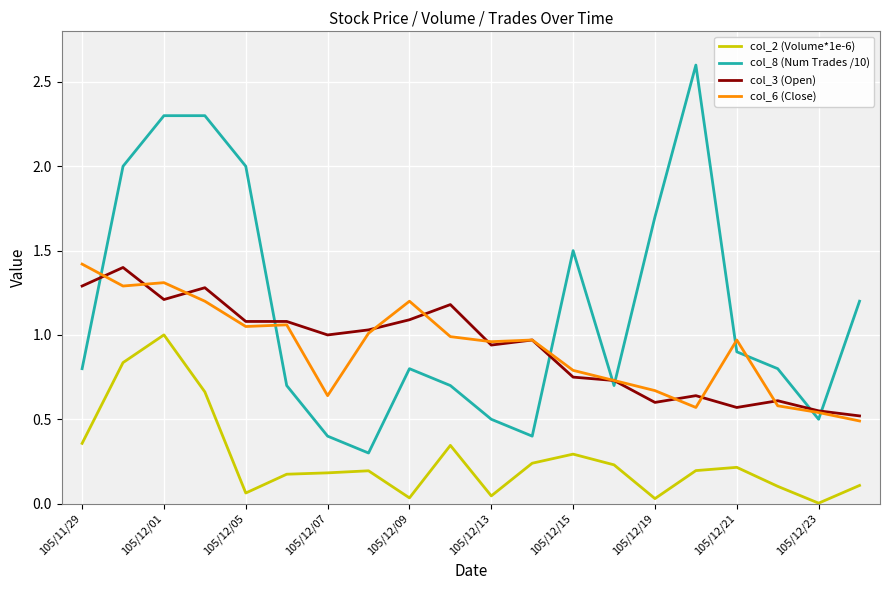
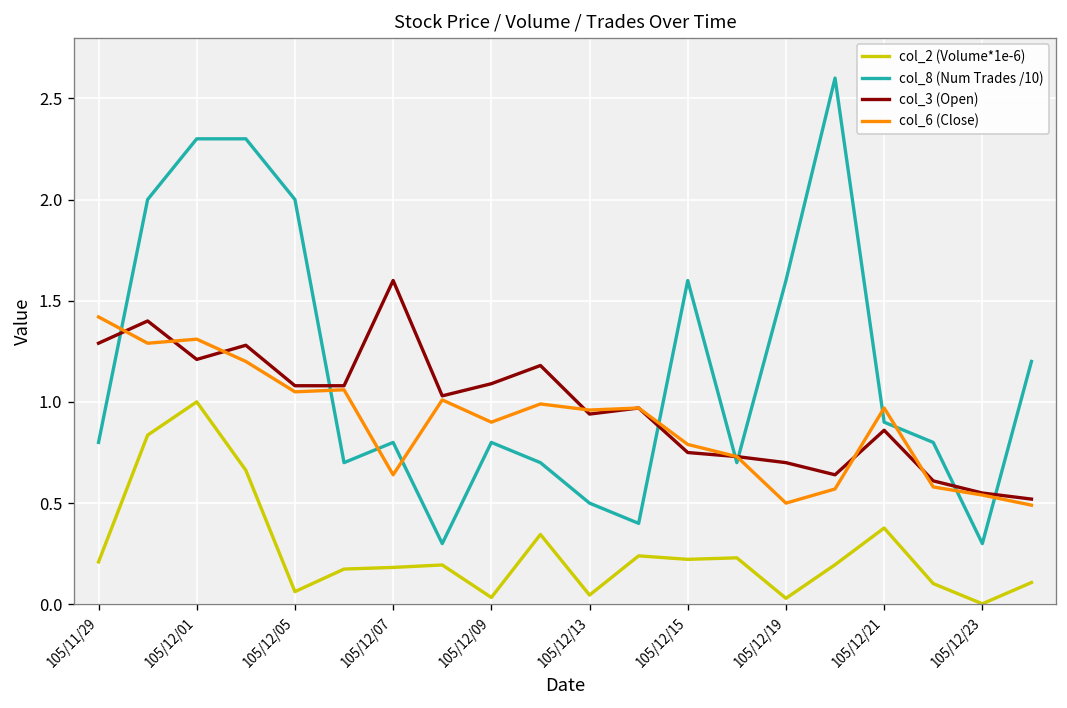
  {
    "col_2 (Volume*1e-6)": {
-     "105/11/29": 0.36,
+     "105/11/29": 0.21,
      "105/12/01": 1.00,
      "105/12/05": 0.06,
      "105/12/07": 0.18,
      "105/12/09": 0.03,
      "105/12/13": 0.05,
-     "105/12/15": 0.29,
+     "105/12/15": 0.22,
      "105/12/19": 0.03,
-     "105/12/21": 0.22,
+     "105/12/21": 0.38,
      "105/12/23": 0.00
    },
    "col_8 (Num Trades /10)": {
      "105/11/29": 0.8,
      "105/12/01": 2.3,
      "105/12/05": 2.0,
-     "105/12/07": 0.4,
+     "105/12/07": 0.8,
      "105/12/09": 0.8,
      "105/12/13": 0.5,
-     "105/12/15": 1.5,
-     "105/12/19": 1.7,
+     "105/12/15": 1.6,
+     "105/12/19": 1.6,
      "105/12/21": 0.9,
-     "105/12/23": 0.5
+     "105/12/23": 0.3
    },
    "col_3 (Open)": {
      "105/11/29": 1.29,
      "105/12/01": 1.21,
      "105/12/05": 1.08,
-     "105/12/07": 1.0,
+     "105/12/07": 1.6,
      "105/12/09": 1.09,
      "105/12/13": 0.94,
      "105/12/15": 0.75,
-     "105/12/19": 0.6,
-     "105/12/21": 0.57
+     "105/12/19": 0.7,
+     "105/12/21": 0.86
    },
    "col_6 (Close)": {
      "105/11/29": 1.42,
      "105/12/01": 1.31,
      "105/12/05": 1.05,
      "105/12/07": 0.64,
-     "105/12/09": 1.2,
+     "105/12/09": 0.9,
      "105/12/13": 0.96,
      "105/12/15": 0.79,
-     "105/12/19": 0.67,
+     "105/12/19": 0.50,
      "105/12/21": 0.97
    }
  }
